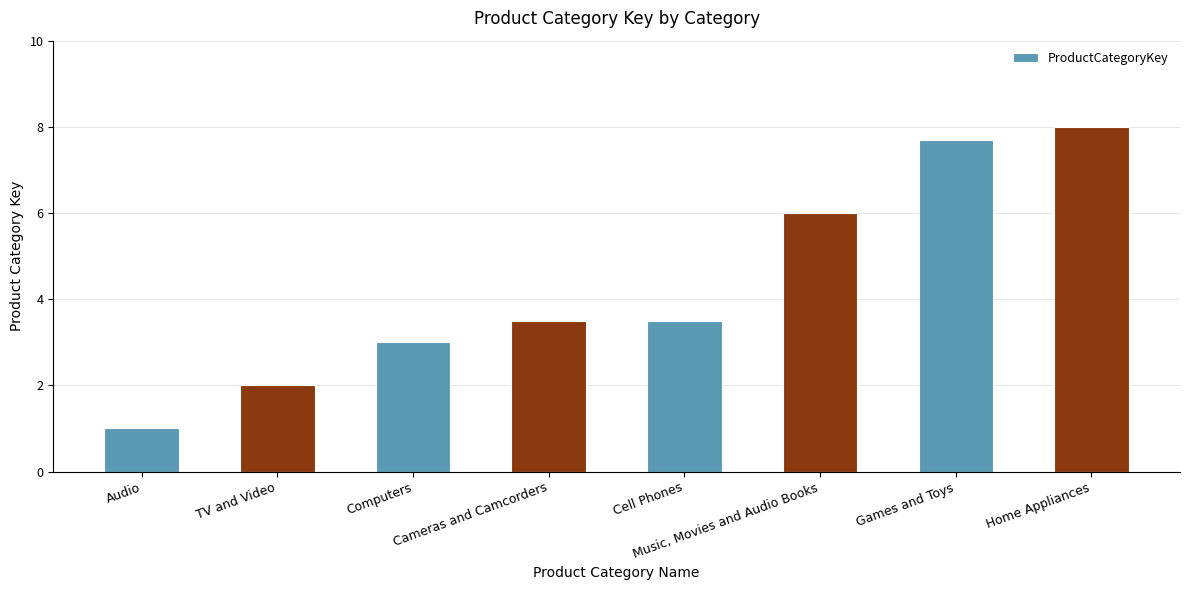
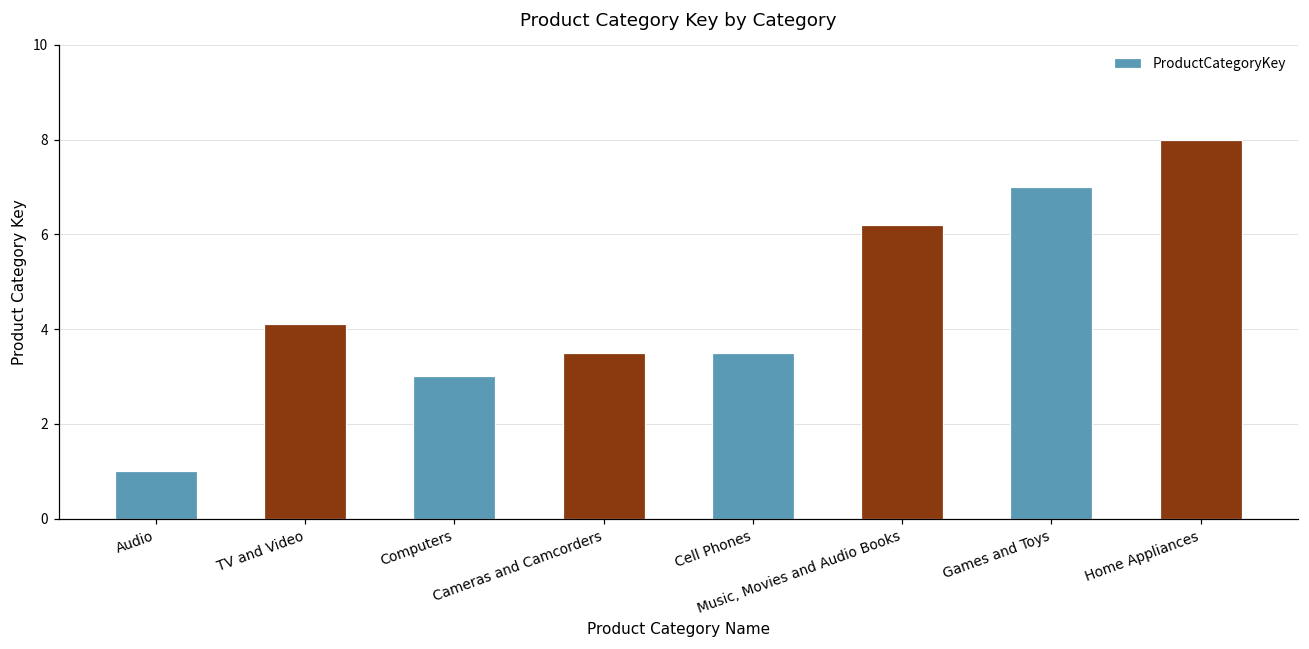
  {
    "Audio": 1.0,
-   "TV and Video": 2.0,
+   "TV and Video": 4.1,
    "Computers": 3.0,
    "Cameras and Camcorders": 3.5,
    "Cell Phones": 3.5,
-   "Music, Movies and Audio Books": 6.0,
-   "Games and Toys": 7.7,
+   "Music, Movies and Audio Books": 6.2,
+   "Games and Toys": 7.0,
    "Home Appliances": 8.0
  }
